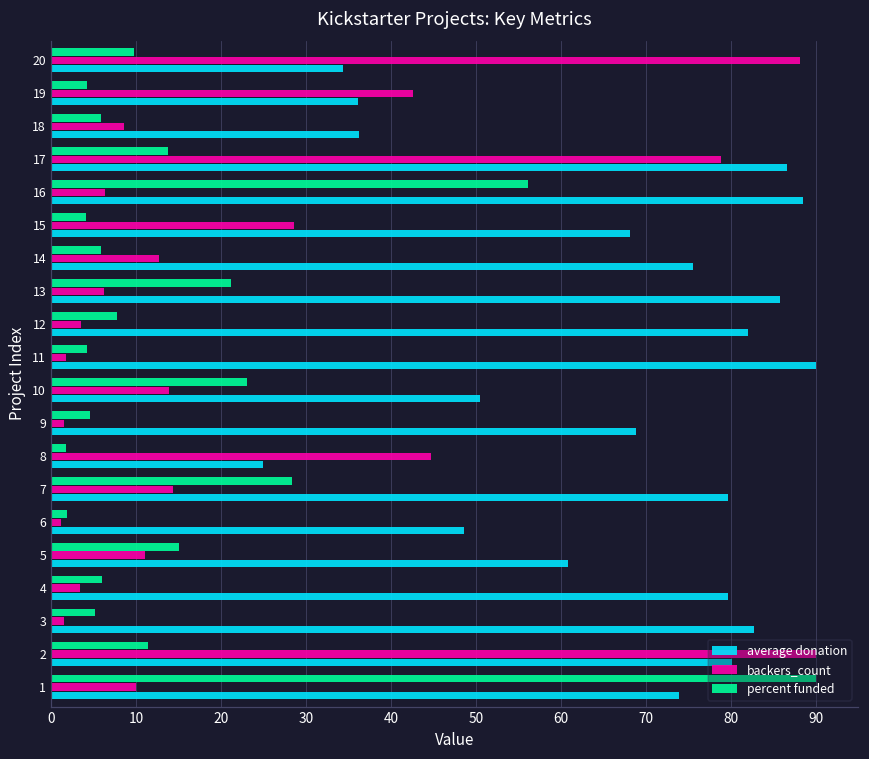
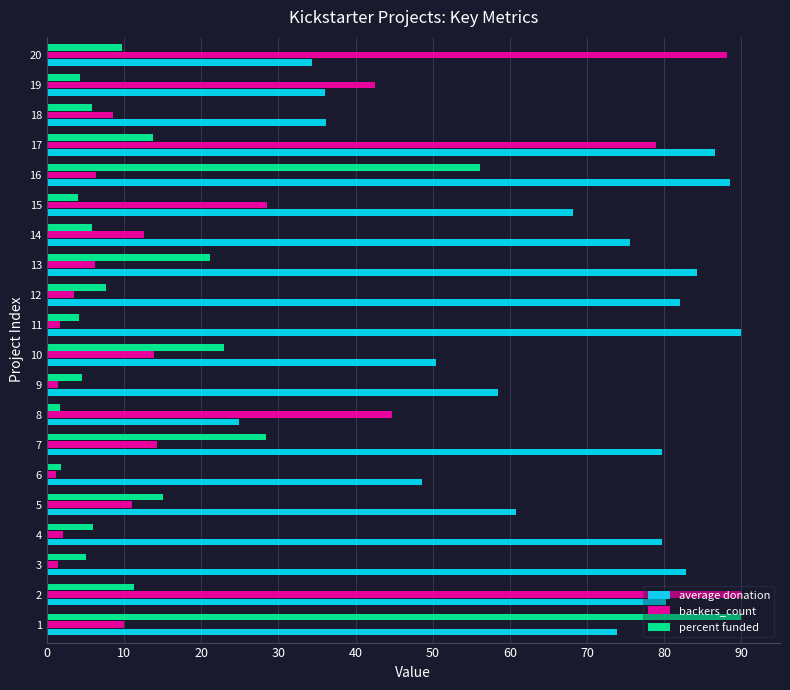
  {
    "average donation": {
      "20": 34,
      "19": 36,
      "18": 36,
      "17": 87,
      "16": 89,
      "15": 68,
      "14": 76,
-     "13": 86,
+     "13": 84,
      "12": 82,
      "11": 90,
      "10": 50,
-     "9": 69,
+     "9": 58,
      "8": 25,
      "7": 80,
      "6": 49,
      "5": 61,
      "4": 80,
      "3": 83,
      "1": 74
    },
    "backers_count": {
      "20": 88,
      "19": 43,
      "18": 9,
      "17": 79,
      "16": 6,
      "15": 29,
      "14": 13,
      "13": 6,
      "12": 3,
      "11": 2,
      "10": 14,
      "9": 1,
      "8": 45,
      "7": 14,
      "6": 1,
      "5": 11,
-     "4": 3,
+     "4": 2,
      "3": 2,
      "1": 10
    },
    "percent funded": {
      "20": 10,
      "19": 4,
      "18": 6,
      "17": 14,
      "16": 56,
      "15": 4,
      "14": 6,
      "13": 21,
      "12": 8,
      "11": 4,
      "10": 23,
      "9": 5,
      "8": 2,
      "7": 28,
      "6": 2,
      "5": 15,
      "4": 6,
      "3": 5,
      "2": 11
    }
  }
